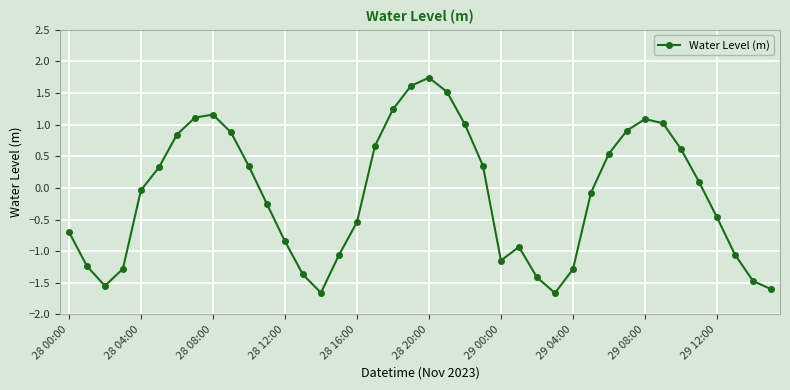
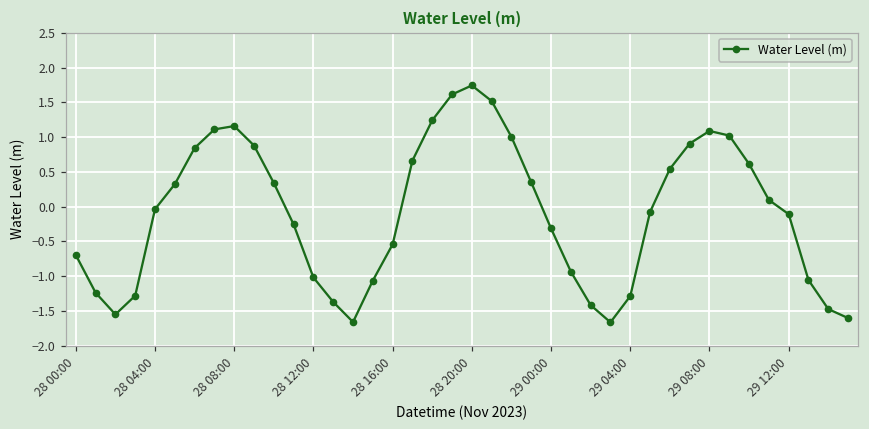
  {
    "28 00:00": -0.7,
    "28 04:00": 0.0,
    "28 08:00": 1.2,
-   "28 12:00": -0.8,
+   "28 12:00": -1.0,
    "28 16:00": -0.5,
    "28 20:00": 1.7,
-   "29 00:00": -1.1,
+   "29 00:00": -0.3,
    "29 04:00": -1.3,
    "29 08:00": 1.1,
-   "29 12:00": -0.5
+   "29 12:00": -0.1
  }
